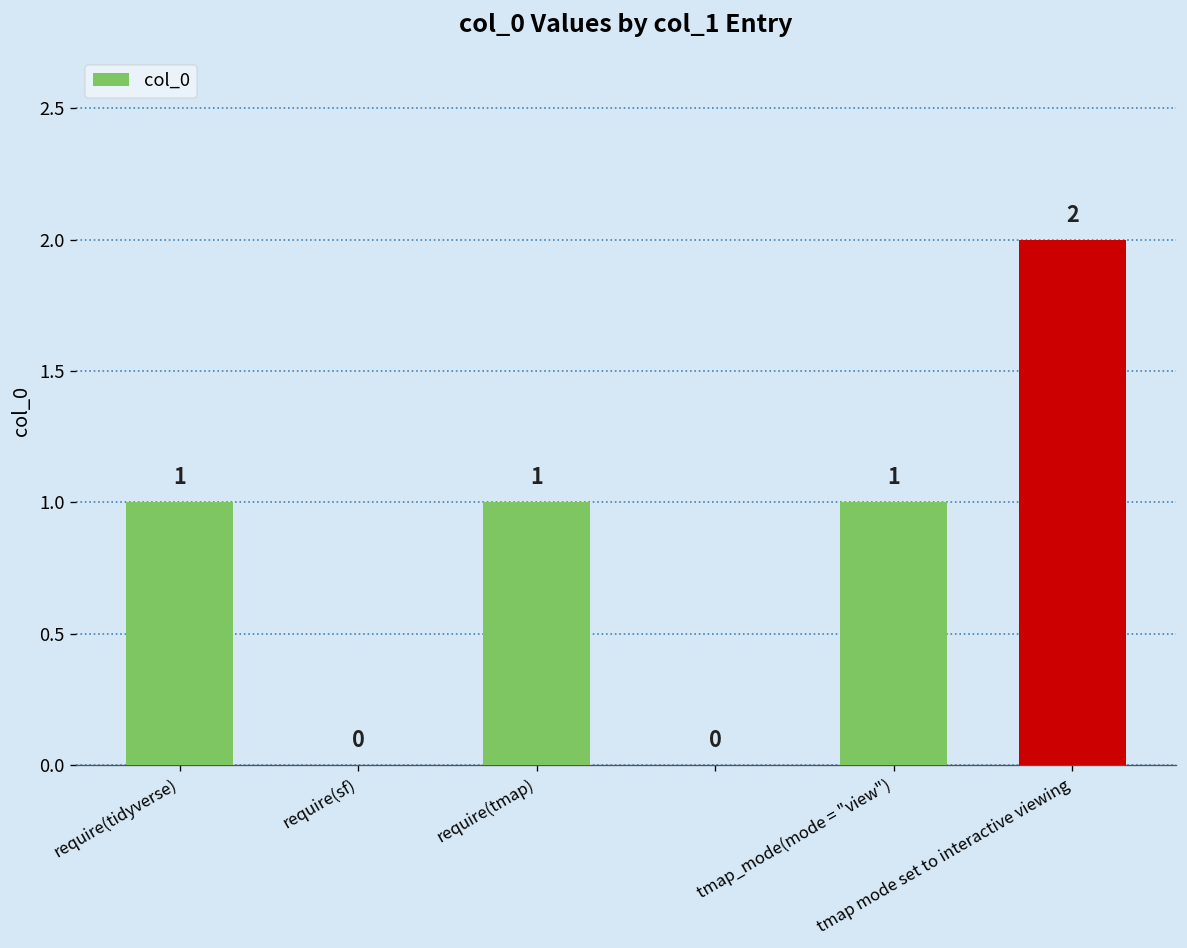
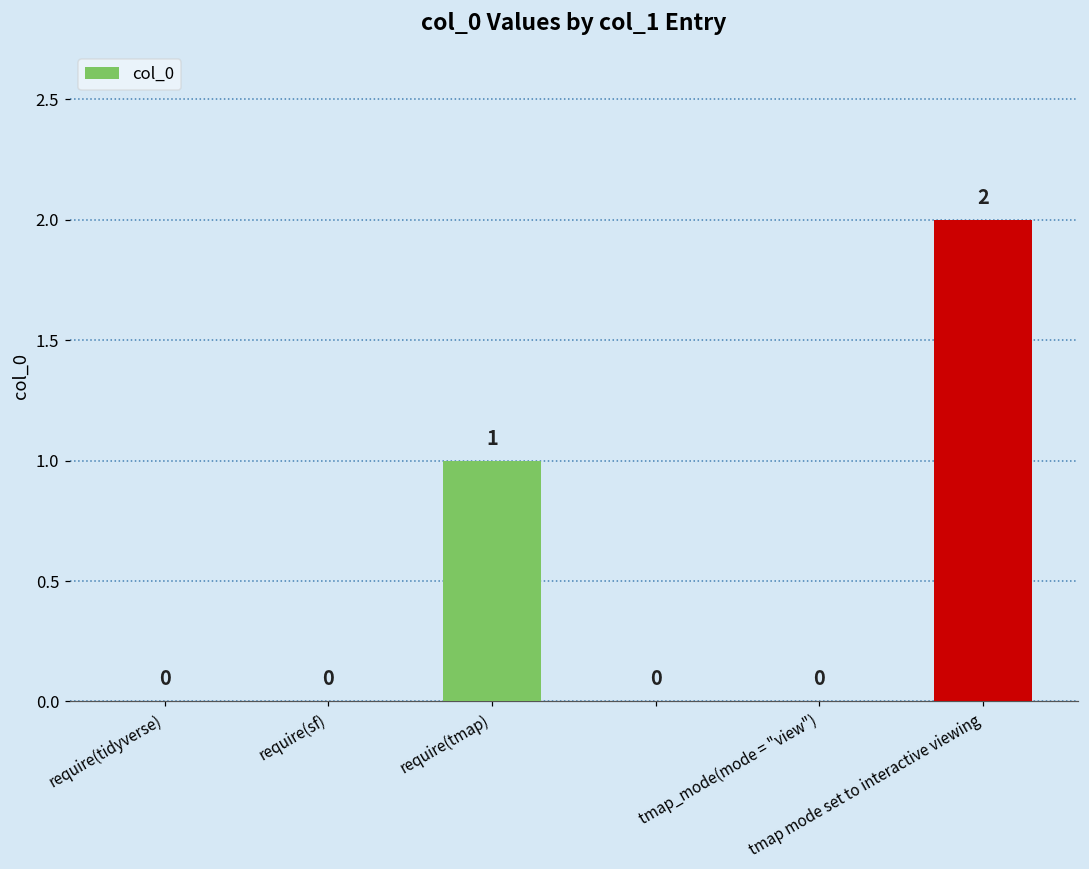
  {
-   "require(tidyverse)": 1,
+   "require(tidyverse)": 0,
    "require(sf)": 0,
    "require(tmap)": 1,
-   "tmap_mode(mode = \"view\")": 1,
+   "tmap_mode(mode = \"view\")": 0,
    "tmap mode set to interactive viewing": 2
  }
